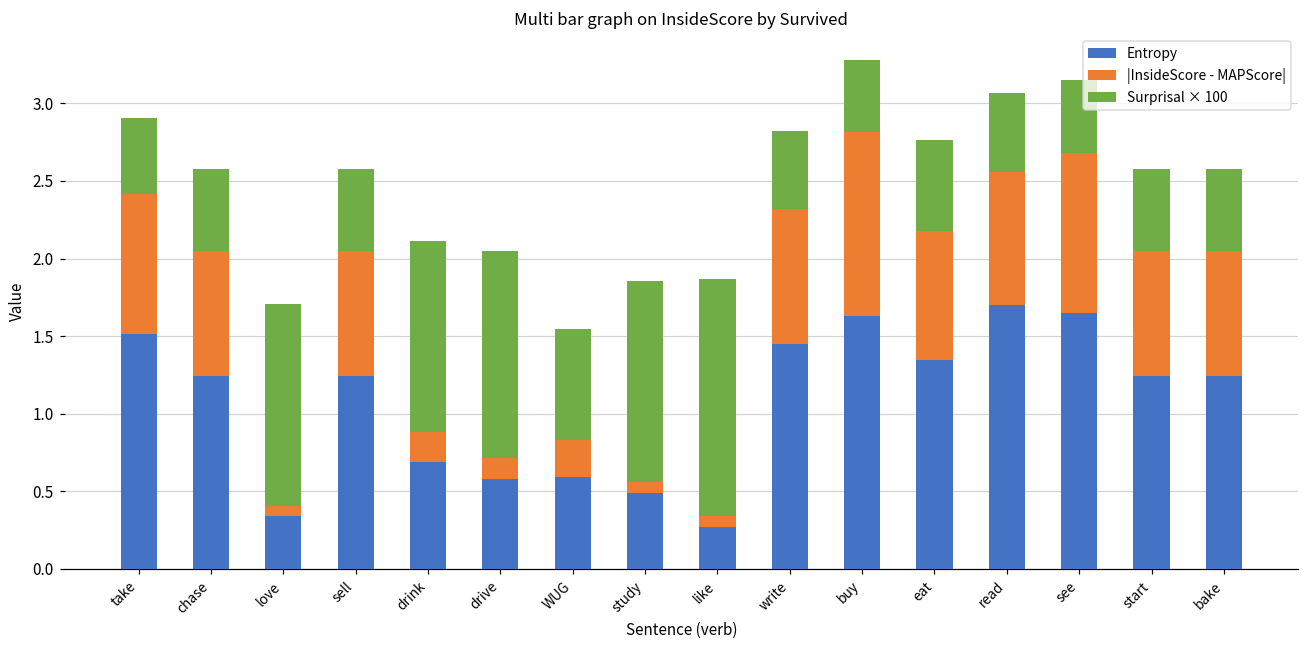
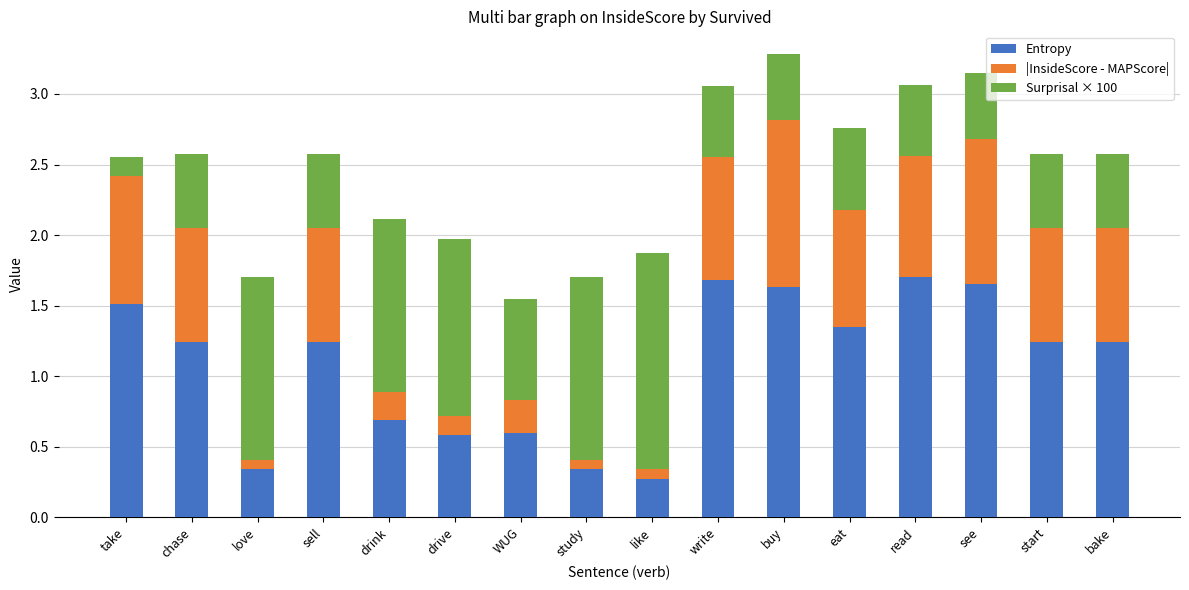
  {
    "Entropy": {
      "take": 1.51,
      "chase": 1.24,
      "love": 0.34,
      "sell": 1.24,
      "drink": 0.69,
      "drive": 0.58,
      "WUG": 0.59,
-     "study": 0.49,
+     "study": 0.34,
      "like": 0.27,
-     "write": 1.45,
+     "write": 1.68,
      "buy": 1.63,
      "eat": 1.35,
      "read": 1.70,
      "see": 1.65,
      "start": 1.24,
      "bake": 1.24
    },
    "|InsideScore - MAPScore|": {
      "take": 0.91,
      "chase": 0.81,
      "love": 0.07,
      "sell": 0.81,
      "drink": 0.19,
      "drive": 0.14,
      "WUG": 0.23,
      "study": 0.07,
      "like": 0.07,
      "write": 0.87,
      "buy": 1.18,
      "eat": 0.83,
      "read": 0.86,
      "see": 1.03,
      "start": 0.81,
      "bake": 0.81
    },
    "Surprisal × 100": {
-     "take": 0.49,
+     "take": 0.14,
      "chase": 0.53,
      "love": 1.30,
      "sell": 0.53,
      "drink": 1.23,
-     "drive": 1.33,
+     "drive": 1.26,
      "WUG": 0.72,
      "study": 1.30,
      "like": 1.53,
      "write": 0.50,
      "buy": 0.46,
      "eat": 0.58,
      "read": 0.51,
      "see": 0.47,
      "start": 0.53,
      "bake": 0.53
    }
  }
